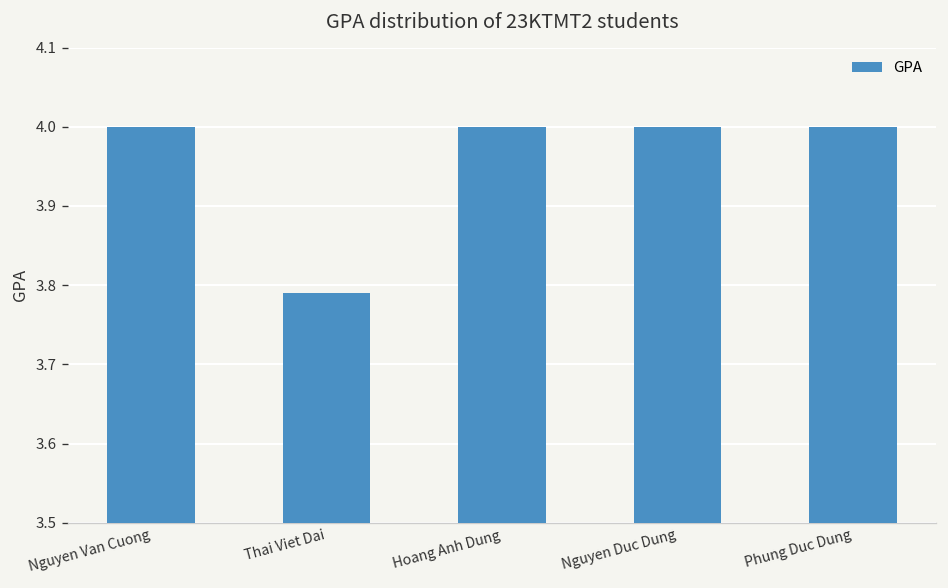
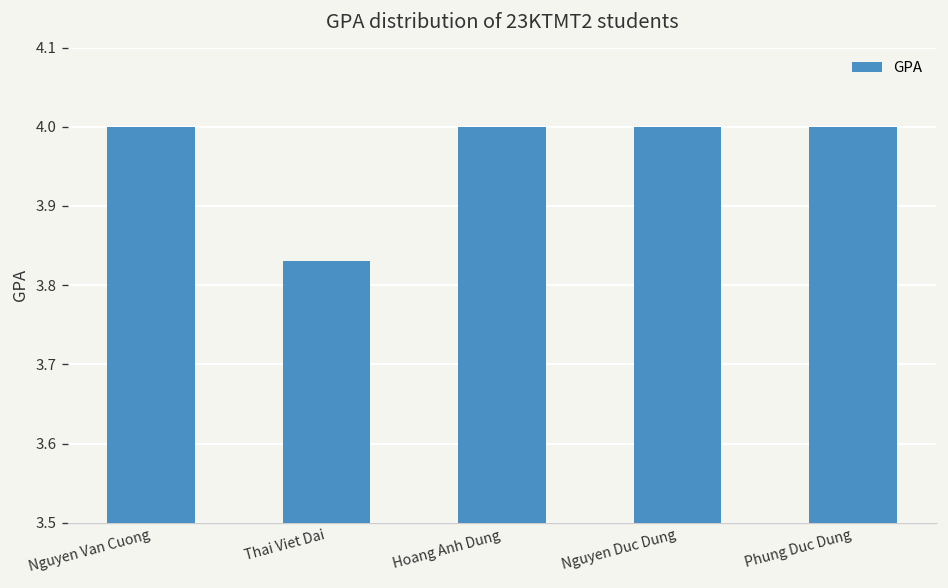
  {
    "Nguyen Van Cuong": 4.00,
-   "Thai Viet Dai": 3.79,
+   "Thai Viet Dai": 3.83,
    "Hoang Anh Dung": 4.00,
    "Nguyen Duc Dung": 4.00,
    "Phung Duc Dung": 4.00
  }
